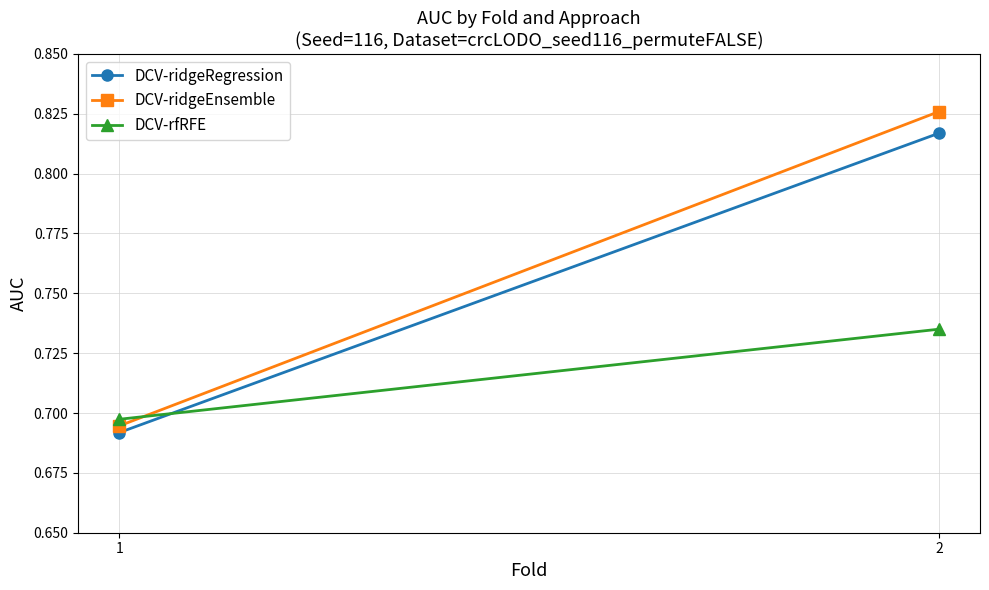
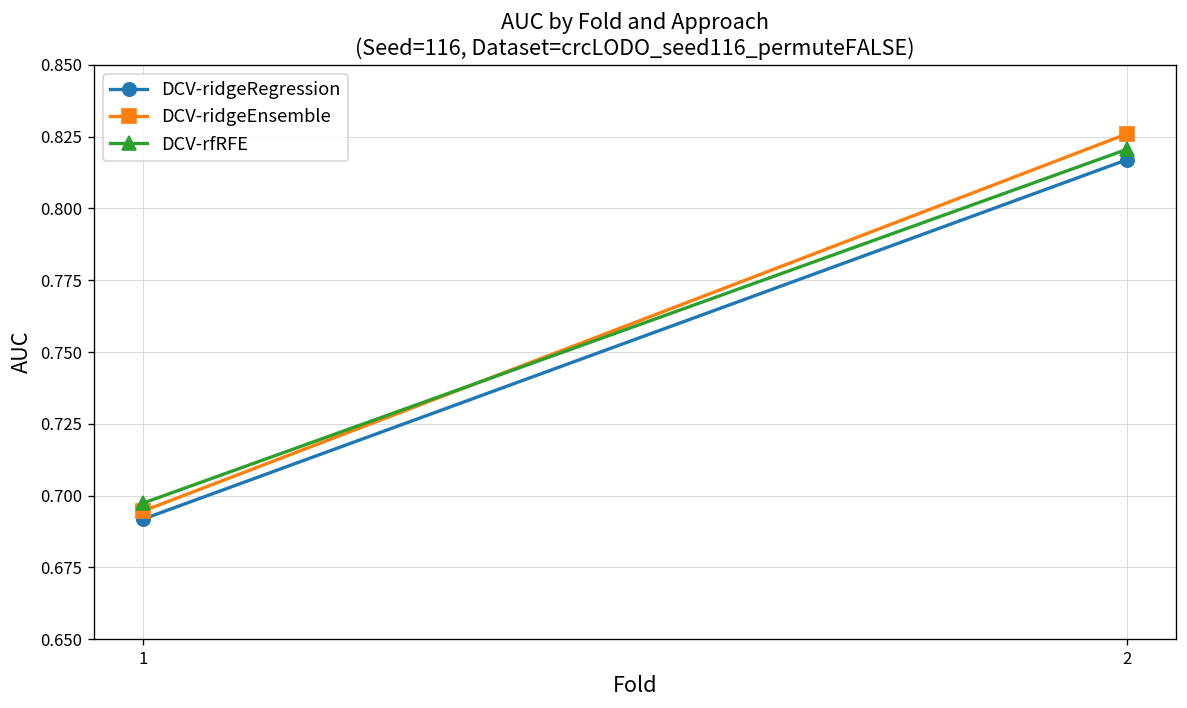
  {
    "DCV-ridgeRegression": {
      "1": 0.692,
      "2": 0.817
    },
    "DCV-ridgeEnsemble": {
      "1": 0.695,
      "2": 0.826
    },
    "DCV-rfRFE": {
      "1": 0.697,
-     "2": 0.735
+     "2": 0.821
    }
  }
